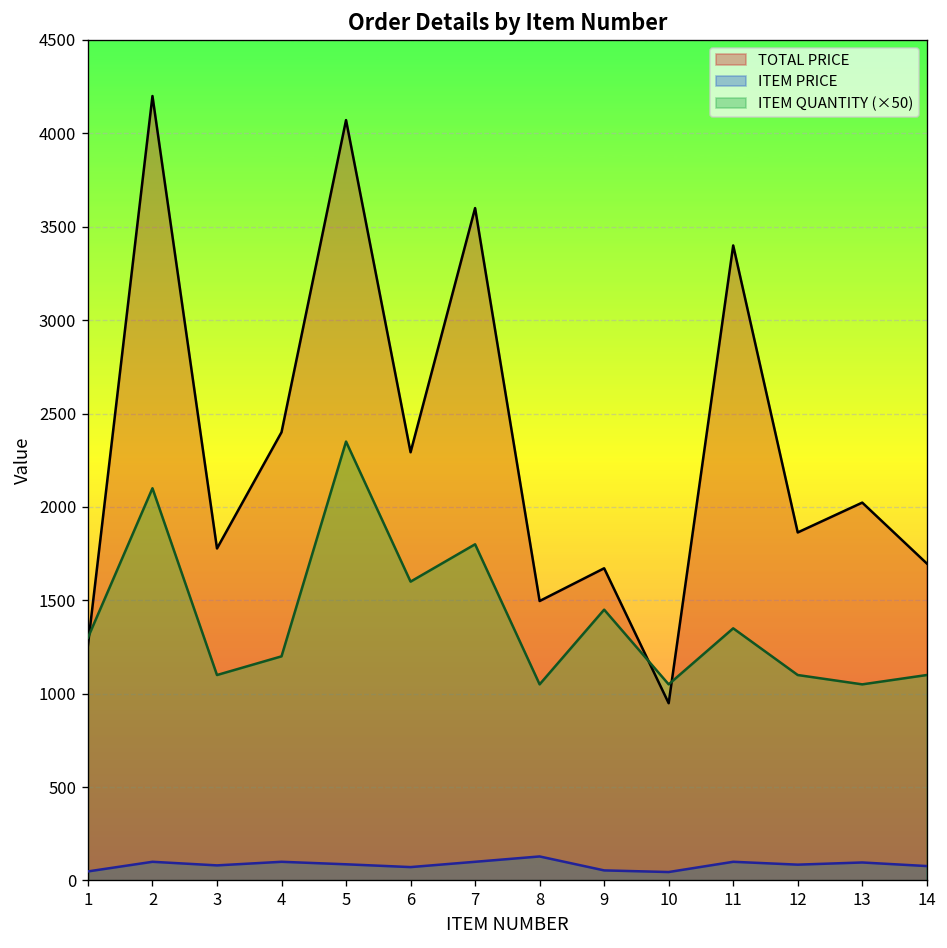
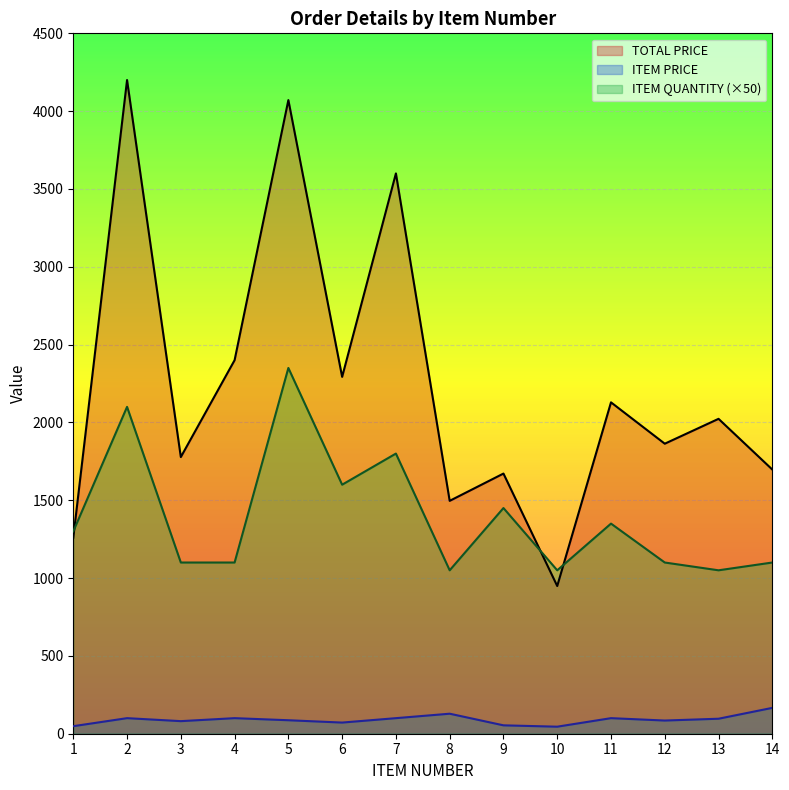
  {
    "TOTAL PRICE": {
      "1": 1260,
      "2": 4200,
      "3": 1780,
      "4": 2400,
      "5": 4070,
      "6": 2290,
      "7": 3600,
      "8": 1500,
      "9": 1670,
      "10": 950,
-     "11": 3400,
+     "11": 2130,
      "12": 1860,
      "13": 2020,
      "14": 1700
    },
    "ITEM PRICE": {
      "1": 50,
      "2": 100,
      "3": 80,
      "4": 100,
      "5": 90,
      "6": 70,
      "7": 100,
      "8": 130,
      "9": 50,
      "10": 50,
      "11": 100,
      "12": 80,
      "13": 100,
-     "14": 80
+     "14": 170
    },
    "ITEM QUANTITY (×50)": {
      "1": 1300,
      "2": 2100,
      "3": 1100,
-     "4": 1200,
+     "4": 1100,
      "5": 2350,
      "6": 1600,
      "7": 1800,
      "8": 1050,
      "9": 1450,
      "10": 1050,
      "11": 1350,
      "12": 1100,
      "13": 1050,
      "14": 1100
    }
  }
